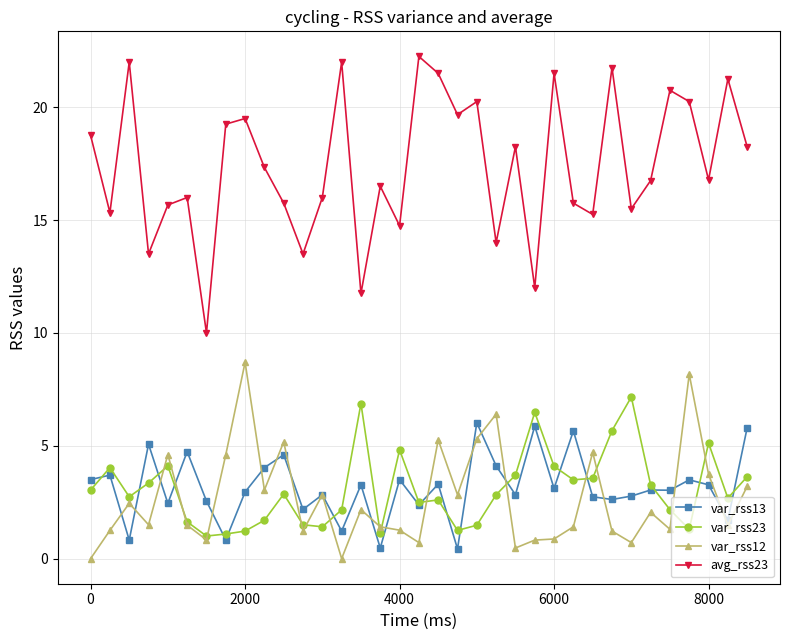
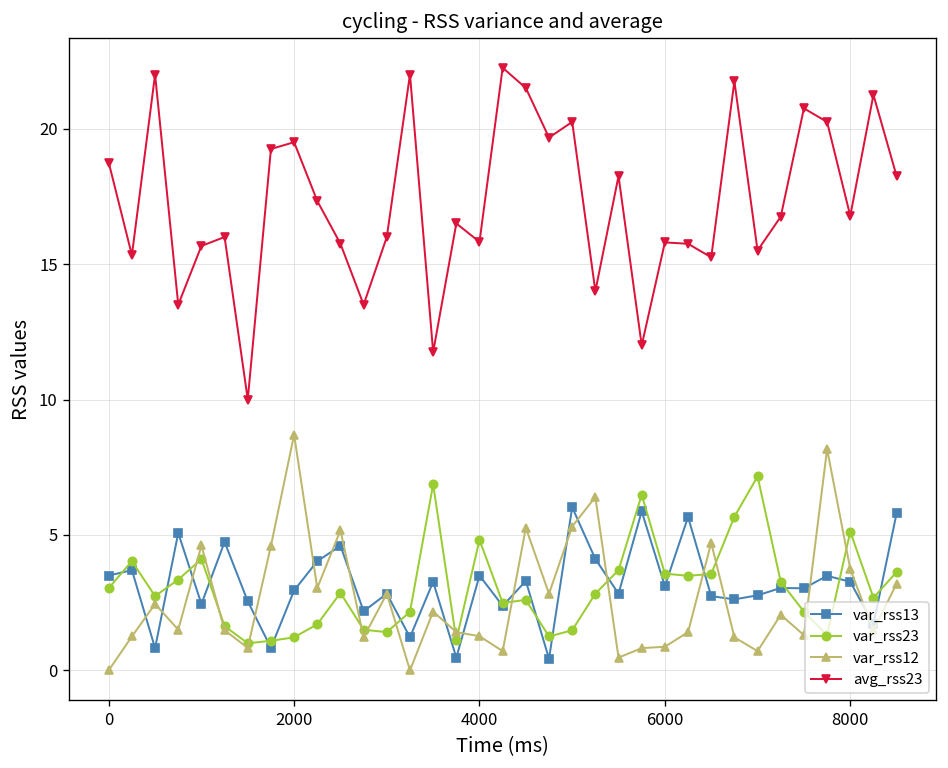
  {
    "var_rss13": {
      "0": 3.5,
      "2000": 3.0,
      "4000": 3.5,
      "6000": 3.1,
      "8000": 3.3
    },
    "var_rss23": {
      "0": 3.0,
      "2000": 1.2,
      "4000": 4.8,
-     "6000": 4.1,
+     "6000": 3.6,
      "8000": 5.1
    },
    "var_rss12": {
      "0": 0.0,
      "2000": 8.7,
      "4000": 1.3,
      "6000": 0.9,
      "8000": 3.7
    },
    "avg_rss23": {
      "0": 18.8,
      "2000": 19.5,
-     "4000": 14.8,
-     "6000": 21.5,
+     "4000": 15.8,
+     "6000": 15.8,
      "8000": 16.8
    }
  }
